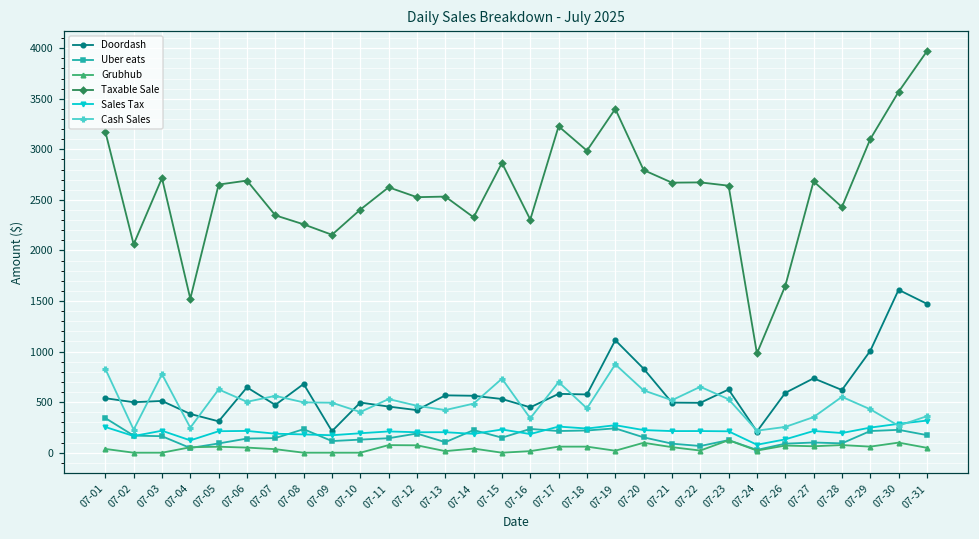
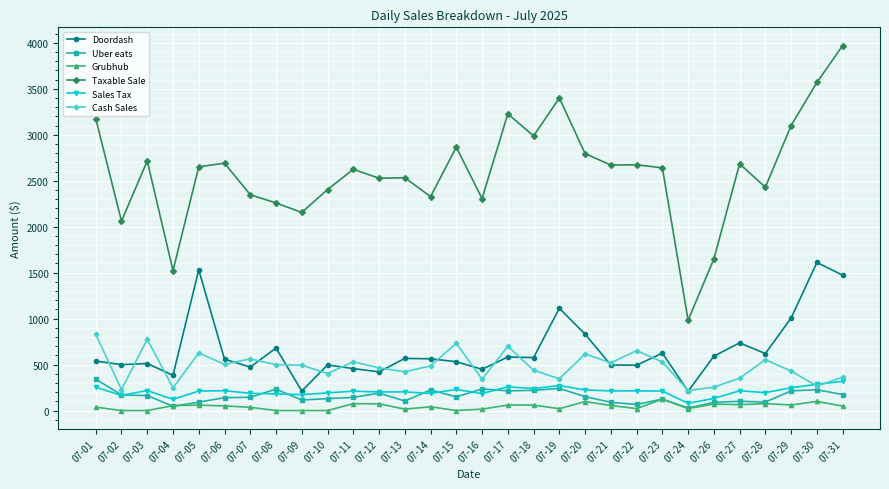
  {
    "Doordash": {
      "07-01": 500,
      "07-02": 500,
      "07-03": 500,
      "07-04": 400,
-     "07-05": 300,
-     "07-06": 650,
+     "07-05": 1500,
+     "07-06": 560,
      "07-07": 500,
      "07-08": 700,
      "07-09": 200,
      "07-10": 500,
      "07-11": 500,
      "07-12": 400,
      "07-13": 600,
      "07-14": 600,
      "07-15": 500,
      "07-16": 400,
      "07-17": 600,
      "07-18": 600,
      "07-19": 1100,
      "07-20": 800,
      "07-22": 500,
      "07-23": 600,
      "07-26": 600,
      "07-27": 700,
      "07-28": 600,
      "07-29": 1000,
      "07-30": 1600,
      "07-31": 1500
    },
    "Cash Sales": {
      "07-01": 800,
      "07-02": 200,
      "07-03": 800,
      "07-04": 200,
      "07-05": 600,
      "07-06": 500,
      "07-07": 600,
      "07-08": 500,
      "07-09": 500,
      "07-10": 400,
      "07-11": 500,
      "07-12": 500,
      "07-13": 400,
      "07-14": 500,
      "07-15": 700,
      "07-16": 300,
      "07-17": 700,
      "07-18": 400,
-     "07-19": 900,
+     "07-19": 300,
      "07-20": 600,
      "07-22": 700,
      "07-23": 500,
      "07-26": 300,
      "07-27": 400,
      "07-28": 600,
      "07-29": 400,
      "07-31": 400
    }
  }
